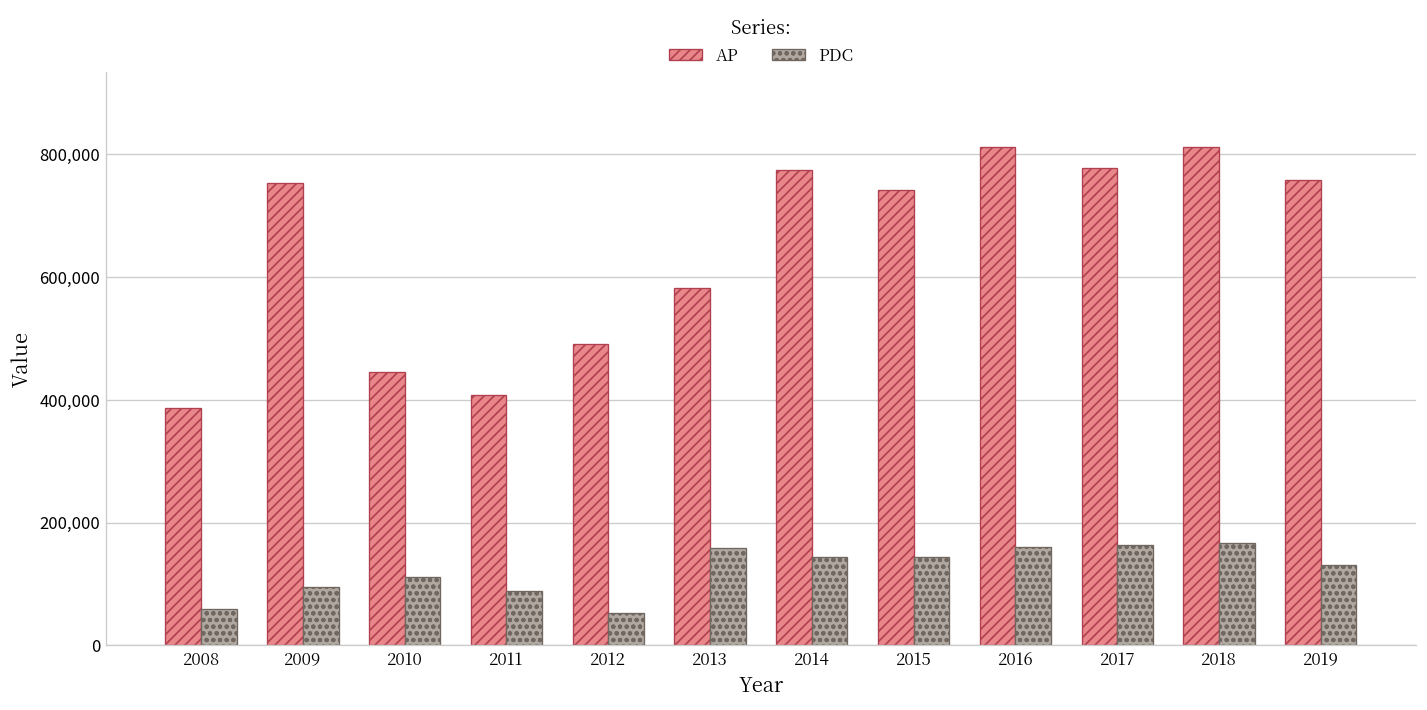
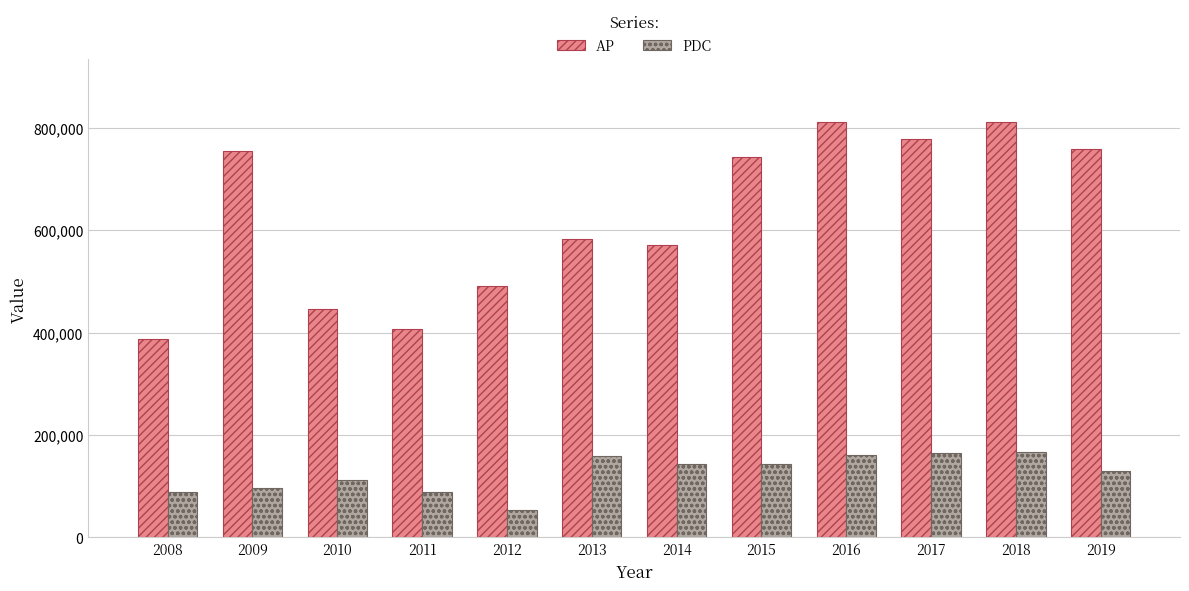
  {
    "AP": {
      "2008": "390,000",
      "2009": "750,000",
      "2010": "450,000",
      "2011": "410,000",
      "2012": "490,000",
      "2013": "580,000",
-     "2014": "770,000",
+     "2014": "570,000",
      "2015": "740,000",
      "2016": "810,000",
      "2017": "780,000",
      "2018": "810,000",
      "2019": "760,000"
    },
    "PDC": {
-     "2008": "60,000",
+     "2008": "90,000",
      "2009": "100,000",
      "2010": "110,000",
      "2011": "90,000",
      "2012": "50,000",
      "2013": "160,000",
      "2014": "140,000",
      "2015": "140,000",
      "2016": "160,000",
      "2017": "160,000",
      "2018": "170,000",
      "2019": "130,000"
    }
  }
